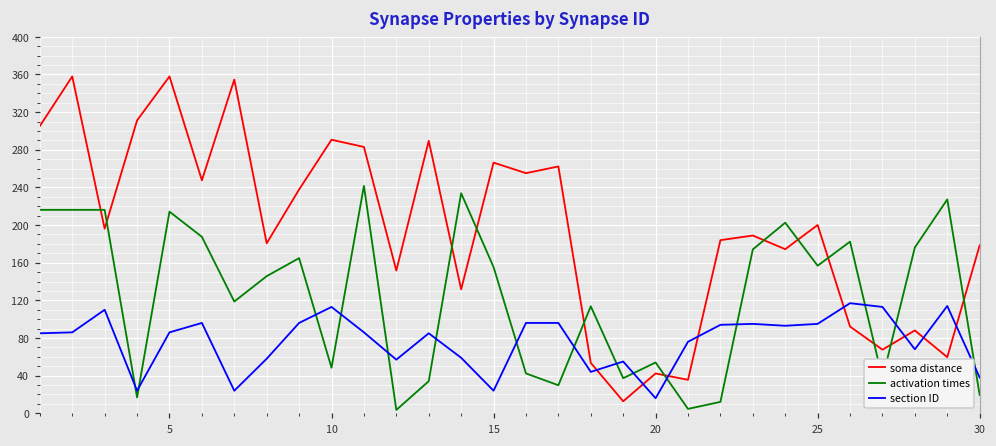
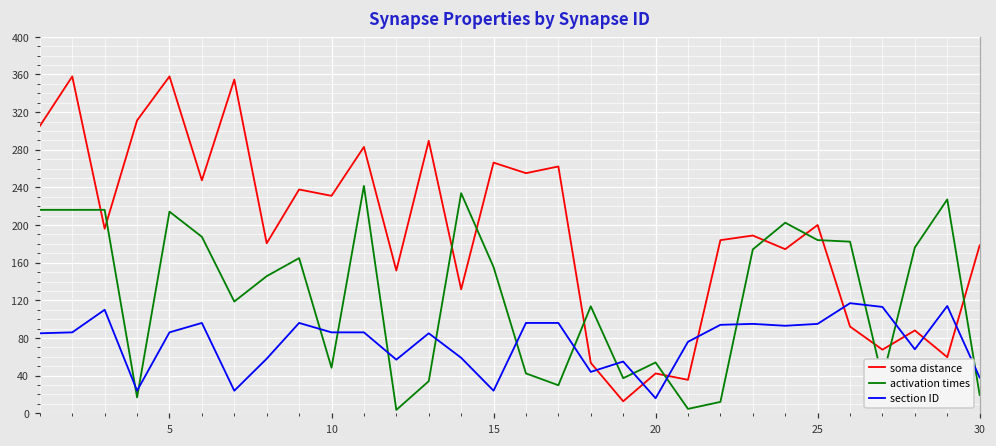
  {
    "soma distance": {
      "5": 360,
-     "10": 290,
+     "10": 230,
      "15": 270,
      "20": 40,
      "25": 200,
      "30": 180
    },
    "activation times": {
      "5": 210,
      "10": 50,
      "15": 160,
      "20": 50,
-     "25": 160,
+     "25": 180,
      "30": 20
    },
    "section ID": {
      "5": 90,
-     "10": 110,
+     "10": 90,
      "15": 20,
      "20": 20,
      "25": 100,
      "30": 40
    }
  }
